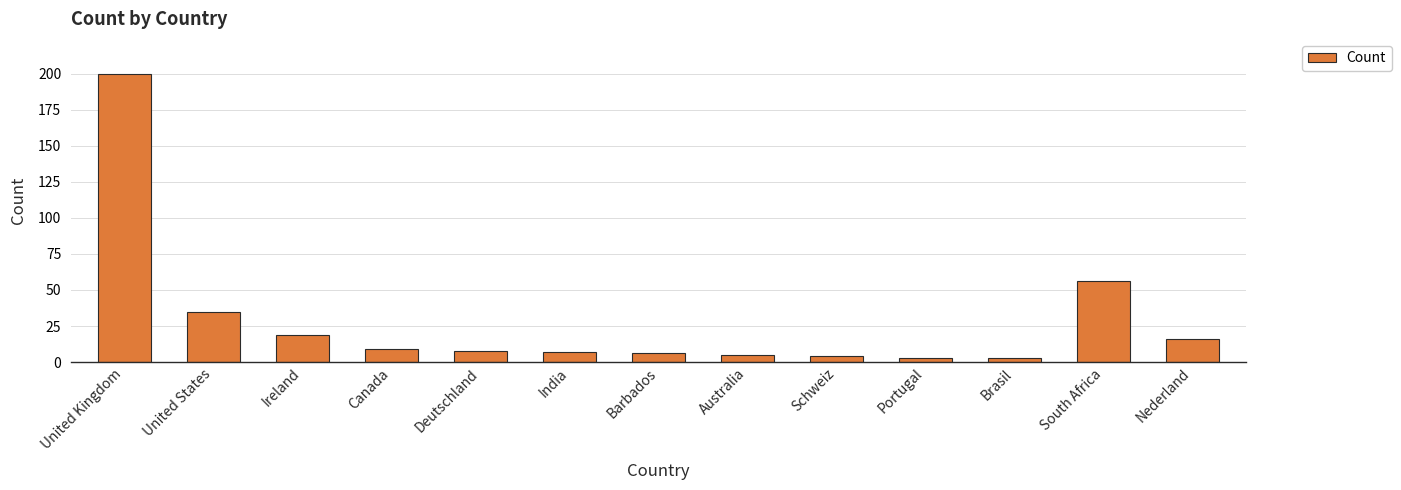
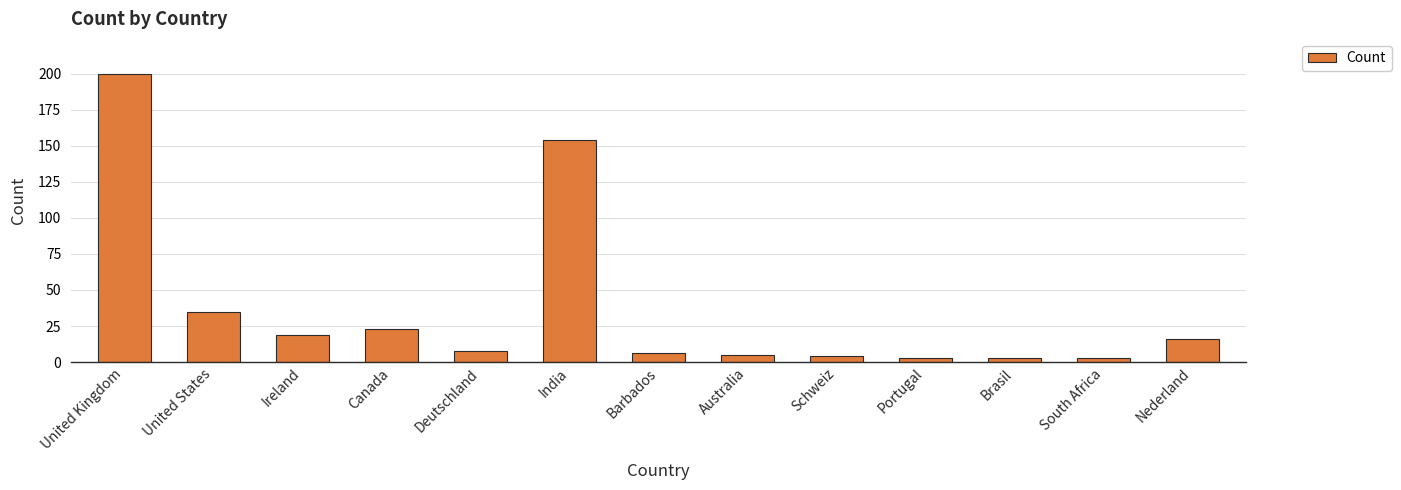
  {
    "Count": {
      "United Kingdom": 200,
      "United States": 35,
      "Ireland": 19,
-     "Canada": 9,
+     "Canada": 23,
      "Deutschland": 8,
-     "India": 7,
+     "India": 154,
      "Barbados": 6,
      "Australia": 5,
      "Schweiz": 4,
      "Portugal": 3,
      "Brasil": 3,
-     "South Africa": 56,
+     "South Africa": 3,
      "Nederland": 16
    }
  }
